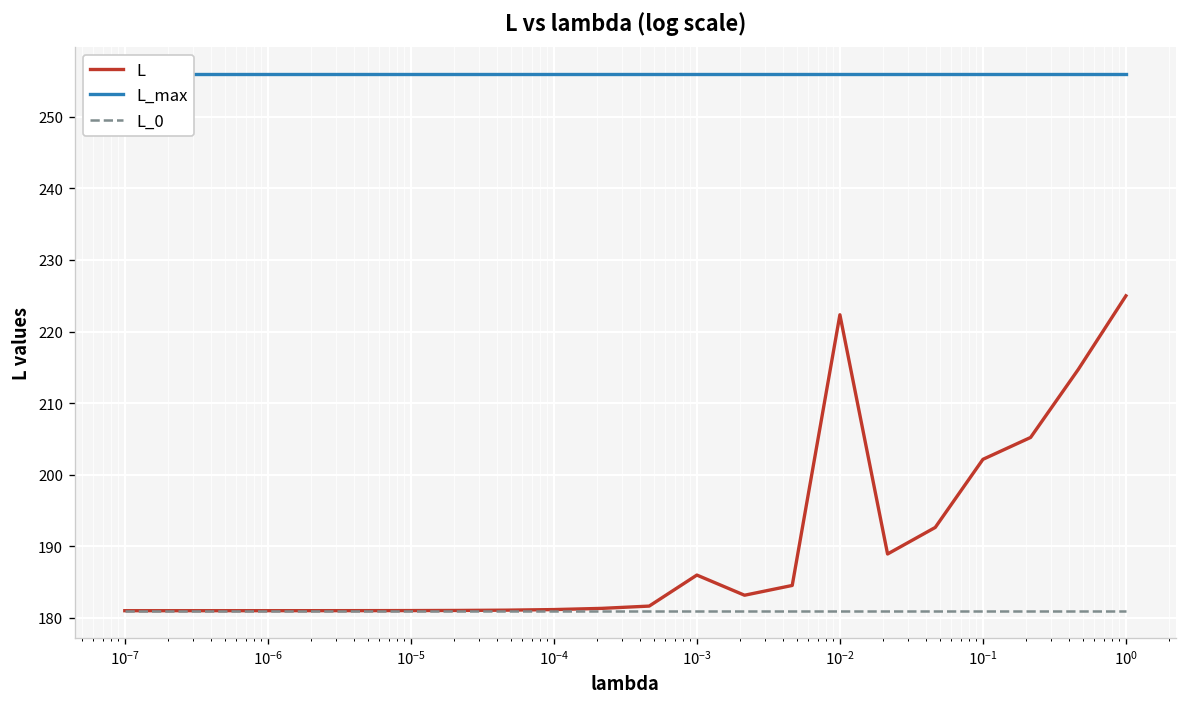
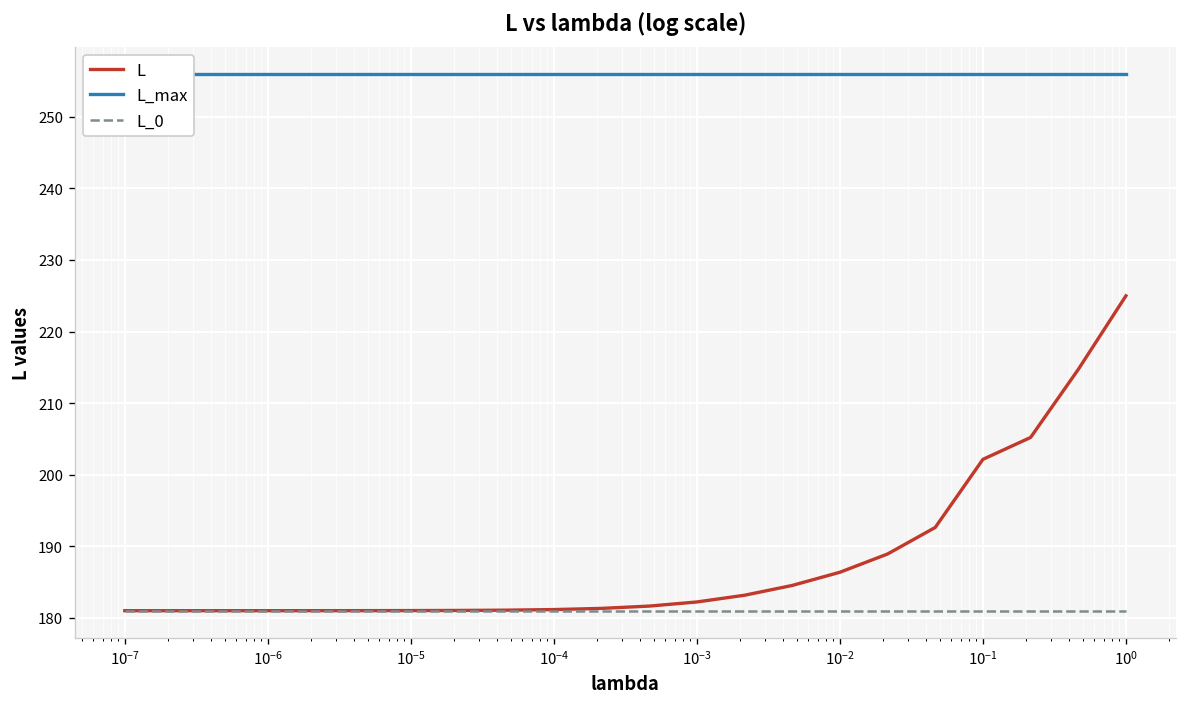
  {
    "L": {
-     "10^-3": 186,
-     "10^-2": 222,
+     "10^-3": 182,
+     "10^-2": 186,
      "10^-1": 202,
      "10^0": 225
    },
    "L_max": {
      "10^-6": 256,
      "10^-5": 256,
      "10^-4": 256,
      "10^-3": 256,
      "10^-2": 256,
      "10^-1": 256,
      "10^0": 256
    },
    "L_0": {
      "10^-3": 181,
      "10^-2": 181,
      "10^-1": 181,
      "10^0": 181
    }
  }
